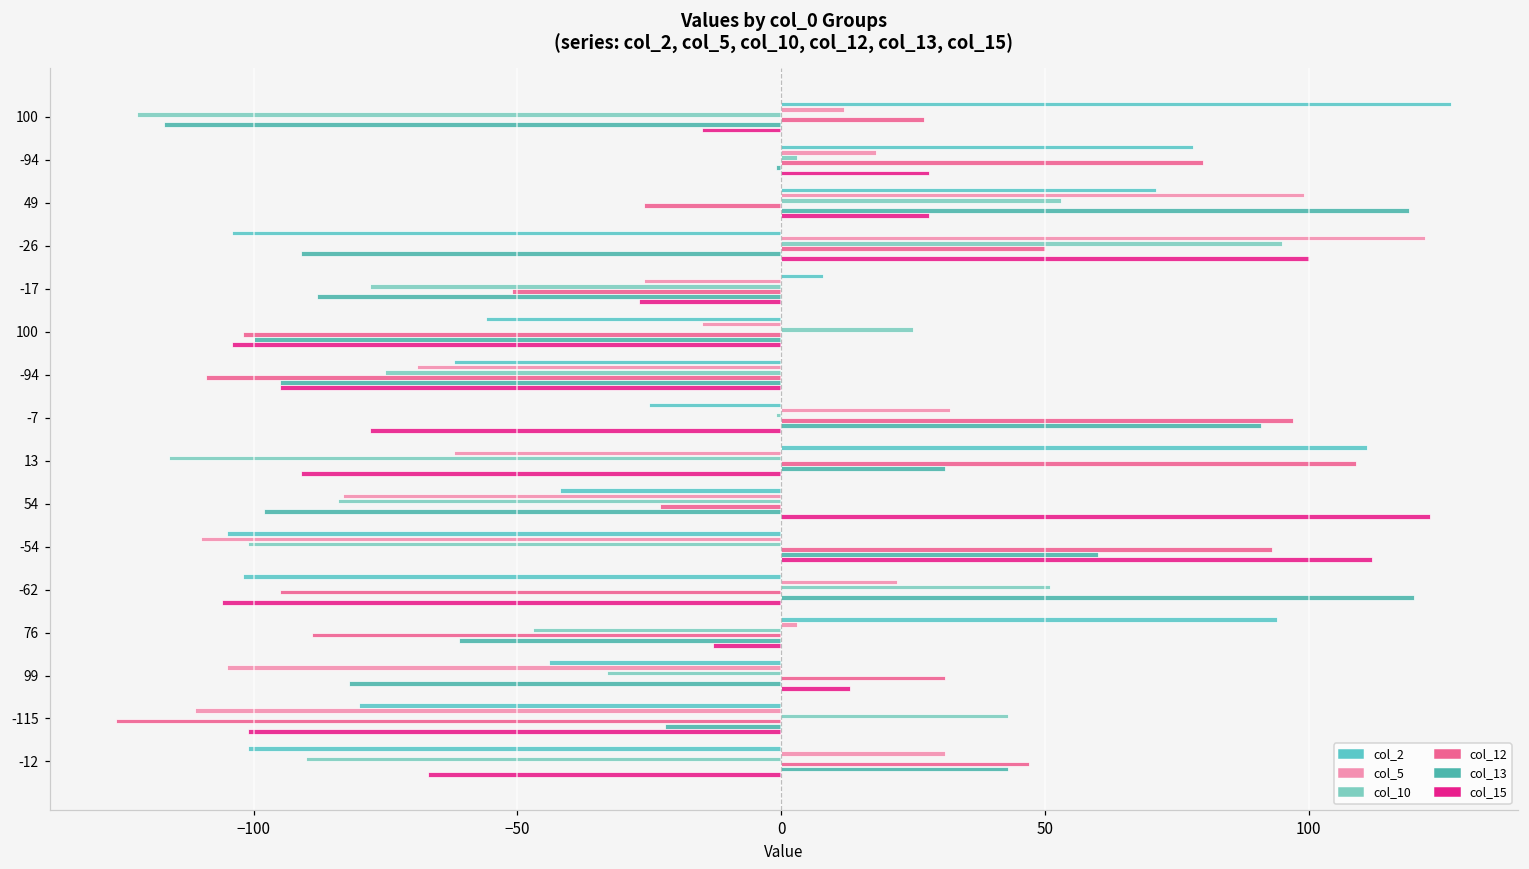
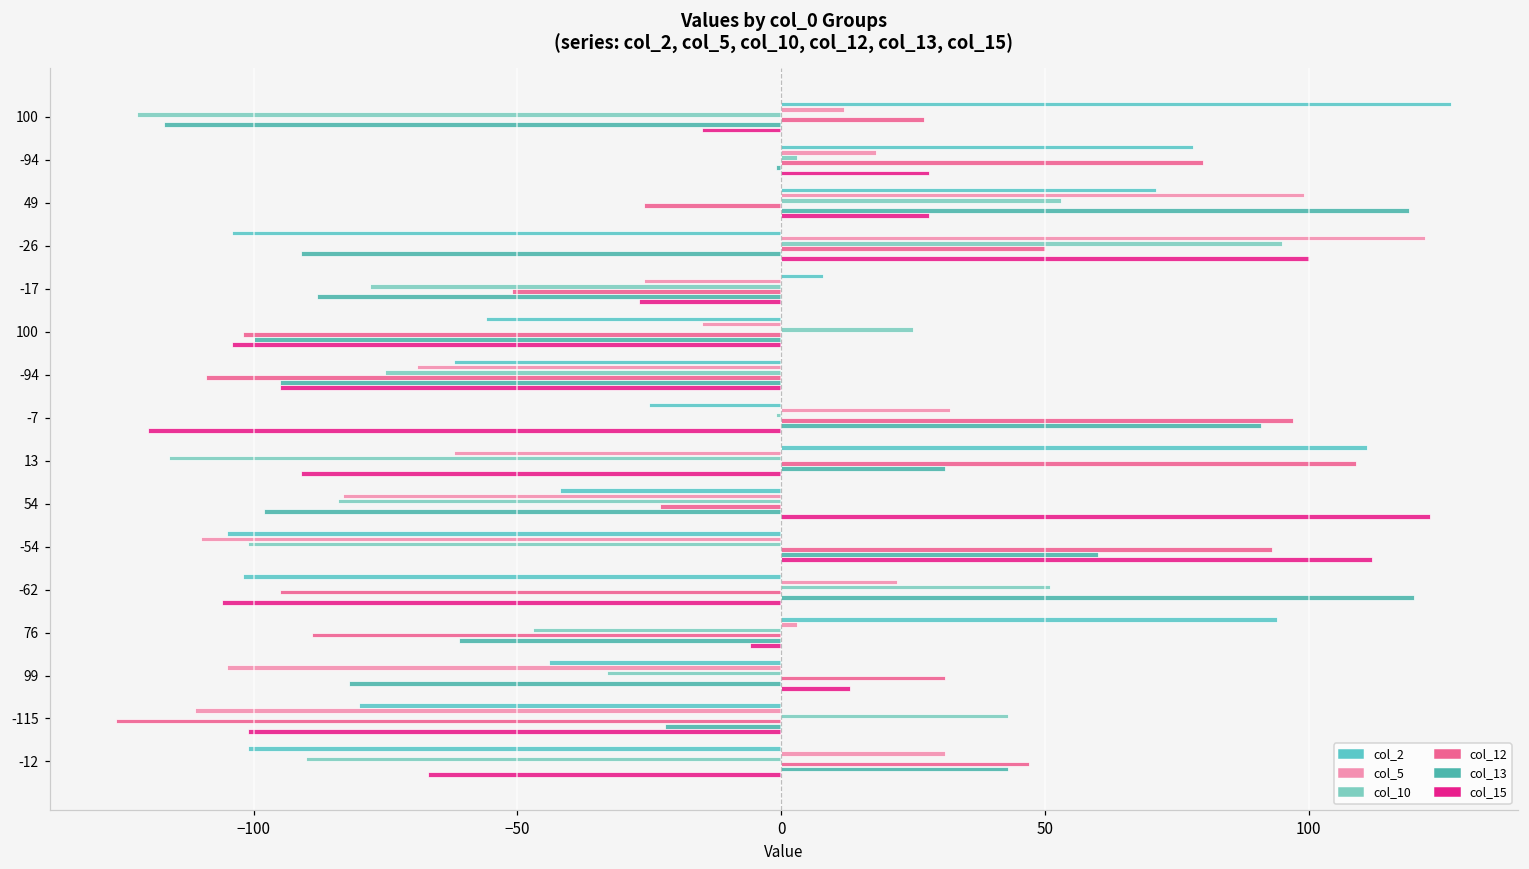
  {
    "col_15": {
      "49": 28,
      "-26": 100,
      "-17": -27,
-     "-7": -78,
+     "-7": -120,
      "13": -91,
      "54": 123,
      "-54": 112,
      "-62": -106,
-     "76": -13,
+     "76": -6,
      "99": 13,
      "-115": -101,
      "-12": -67
    }
  }
